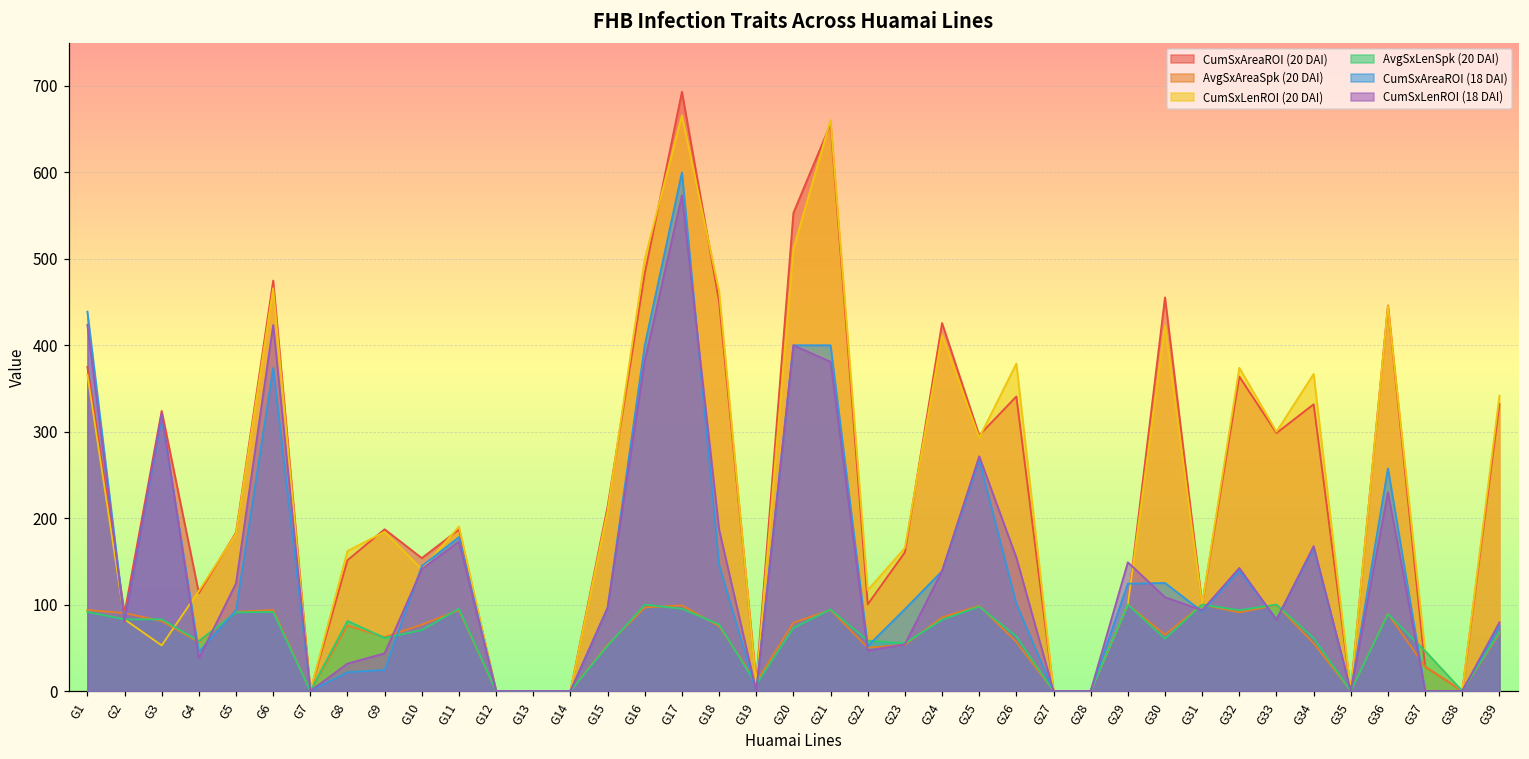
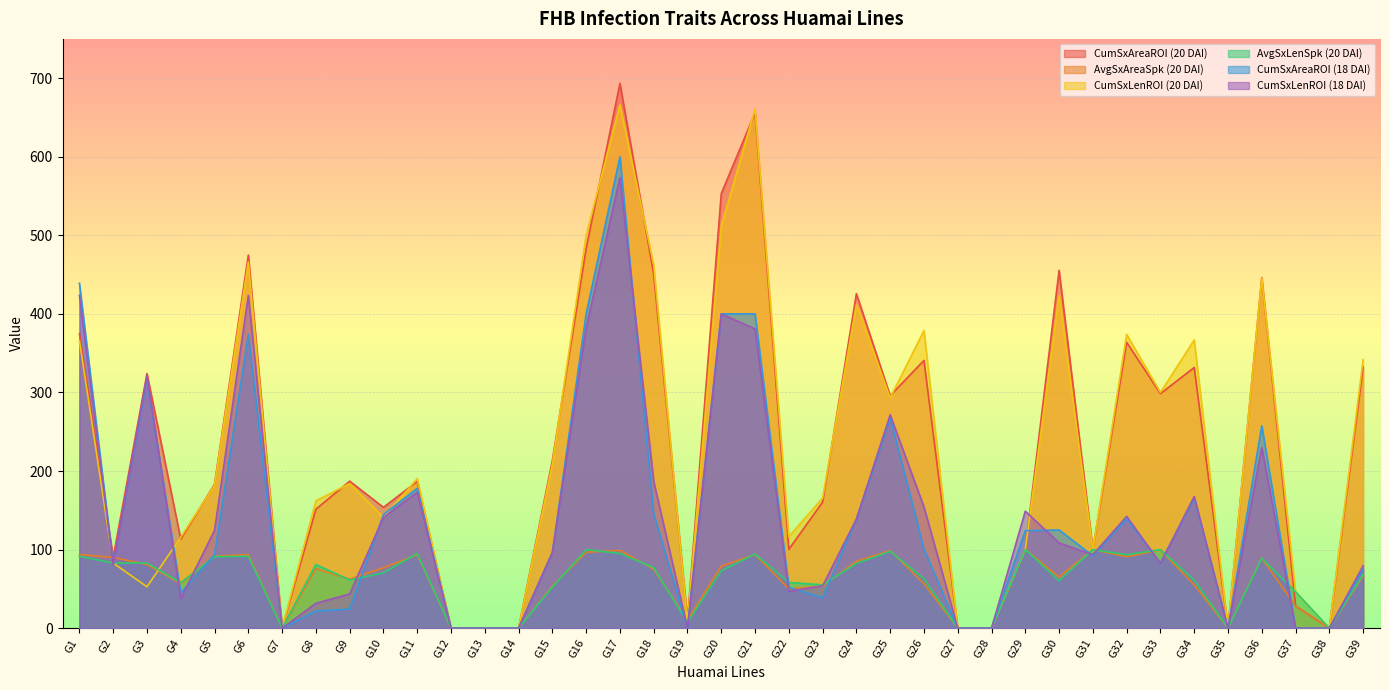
  {
    "CumSxLenROI (20 DAI)": {
      "G1": 370,
      "G3": 50,
      "G6": 470,
      "G8": 160,
      "G11": 190,
      "G15": 210,
      "G16": 500,
      "G17": 670,
      "G18": 460,
      "G20": 510,
      "G21": 660,
      "G22": 120,
      "G23": 170,
      "G24": 410,
      "G26": 380,
      "G30": 420,
      "G32": 370,
      "G34": 370,
      "G39": 340
    },
    "AvgSxLenSpk (20 DAI)": {
      "G8": 80,
      "G10": 70,
      "G16": 100,
      "G17": 100,
      "G20": 70,
      "G22": 60,
      "G26": 60,
      "G30": 60,
      "G34": 60
    },
    "CumSxAreaROI (18 DAI)": {
      "G1": 440,
      "G3": 320,
      "G4": 50,
      "G6": 370,
      "G8": 20,
      "G9": 20,
      "G10": 140,
      "G11": 180,
      "G16": 400,
      "G17": 600,
      "G18": 150,
      "G21": 400,
-     "G23": 90,
+     "G23": 40,
      "G25": 270,
      "G26": 100,
      "G29": 120,
      "G30": 120,
      "G32": 140,
      "G36": 260,
      "G39": 80
    },
    "CumSxLenROI (18 DAI)": {
      "G1": 420,
      "G4": 40,
      "G5": 120,
      "G6": 420,
      "G8": 30,
      "G9": 40,
      "G11": 170,
      "G16": 380,
      "G17": 570,
      "G18": 190,
      "G21": 380,
      "G22": 50,
      "G25": 270,
      "G26": 150,
      "G29": 150,
      "G30": 110,
      "G32": 140,
      "G36": 230,
      "G39": 80
    }
  }
